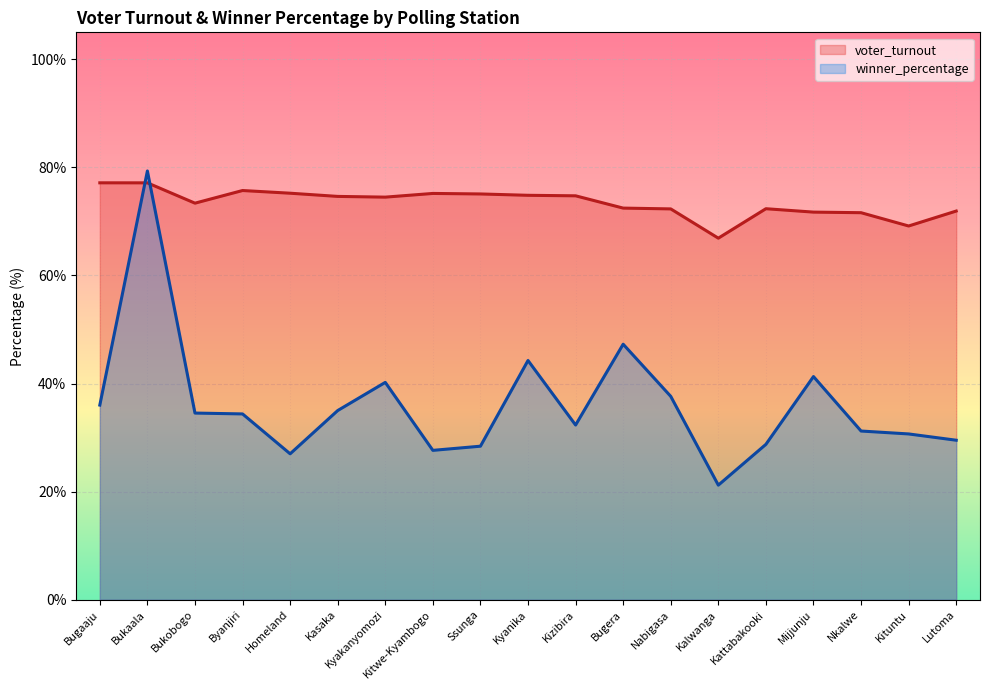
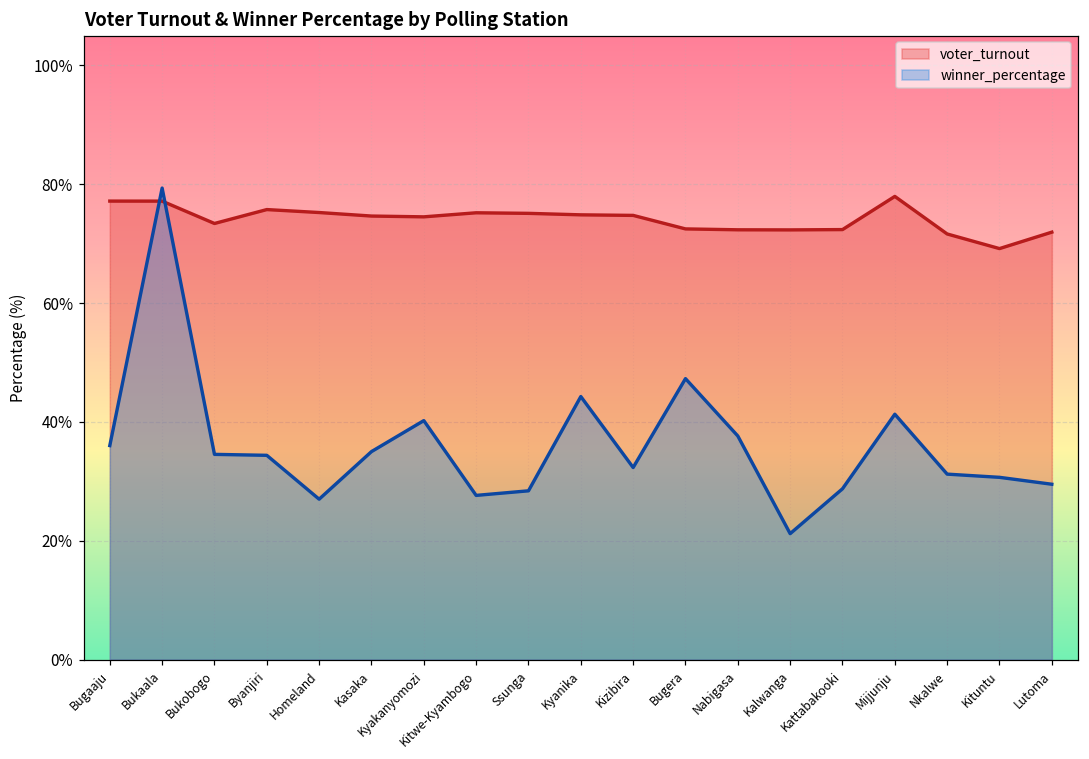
  {
    "voter_turnout": {
      "Bugaaju": "77%",
      "Bukaala": "77%",
      "Bukobogo": "73%",
      "Byanjiri": "76%",
      "Homeland": "75%",
      "Kasaka": "75%",
      "Kyakanyomozi": "74%",
      "Kitwe-Kyambogo": "75%",
      "Ssunga": "75%",
      "Kyanika": "75%",
      "Kizibira": "75%",
      "Bugera": "72%",
      "Nabigasa": "72%",
-     "Kalwanga": "67%",
+     "Kalwanga": "72%",
      "Kattabakooki": "72%",
-     "Mijjunju": "72%",
+     "Mijjunju": "78%",
      "Nkalwe": "72%",
      "Kituntu": "69%",
      "Lutoma": "72%"
    },
    "winner_percentage": {
      "Bugaaju": "36%",
      "Bukaala": "79%",
      "Bukobogo": "35%",
      "Byanjiri": "34%",
      "Homeland": "27%",
      "Kasaka": "35%",
      "Kyakanyomozi": "40%",
      "Kitwe-Kyambogo": "28%",
      "Ssunga": "28%",
      "Kyanika": "44%",
      "Kizibira": "32%",
      "Bugera": "47%",
      "Nabigasa": "38%",
      "Kalwanga": "21%",
      "Kattabakooki": "29%",
      "Mijjunju": "41%",
      "Nkalwe": "31%",
      "Kituntu": "31%",
      "Lutoma": "30%"
    }
  }
